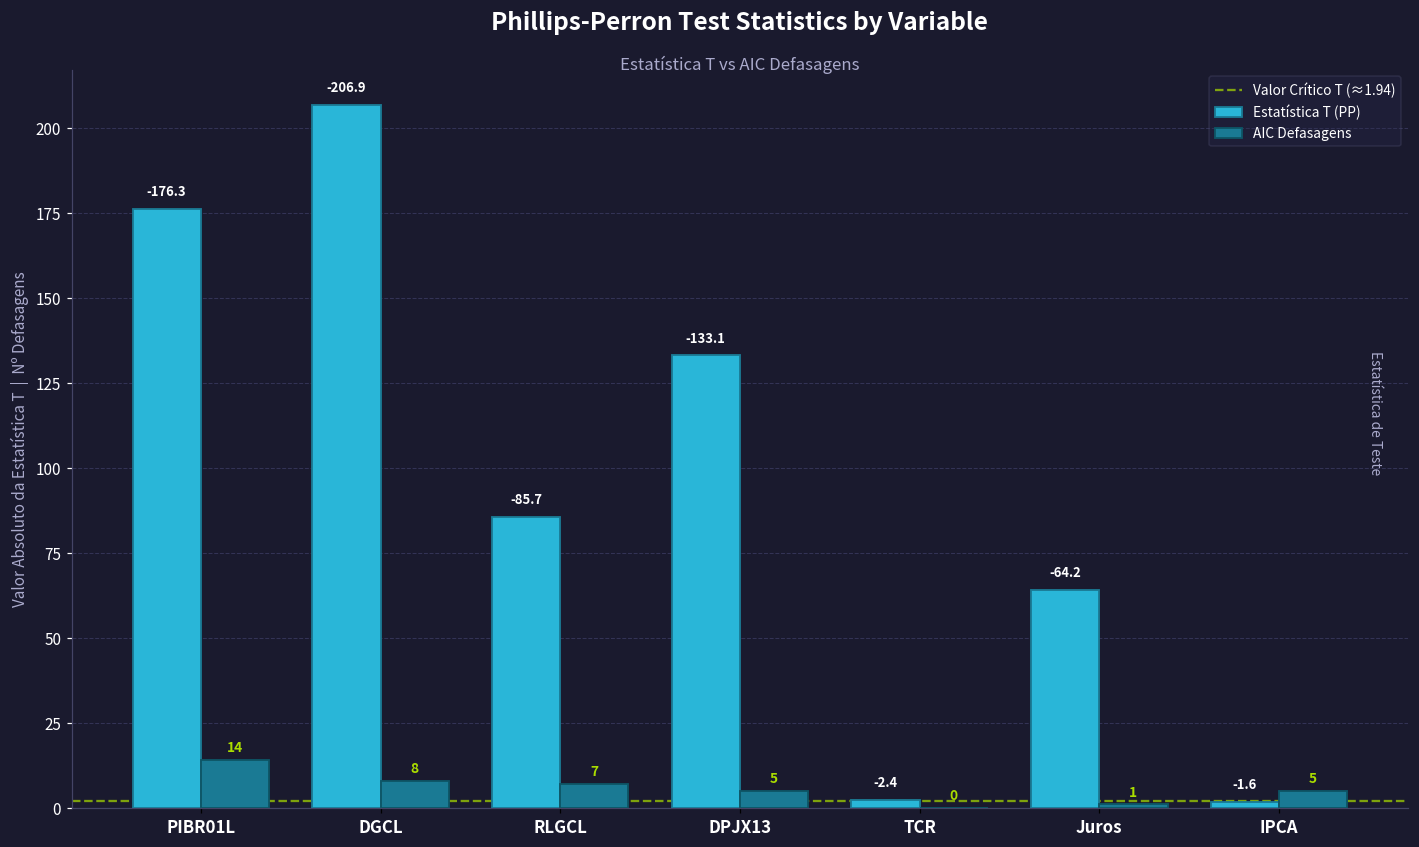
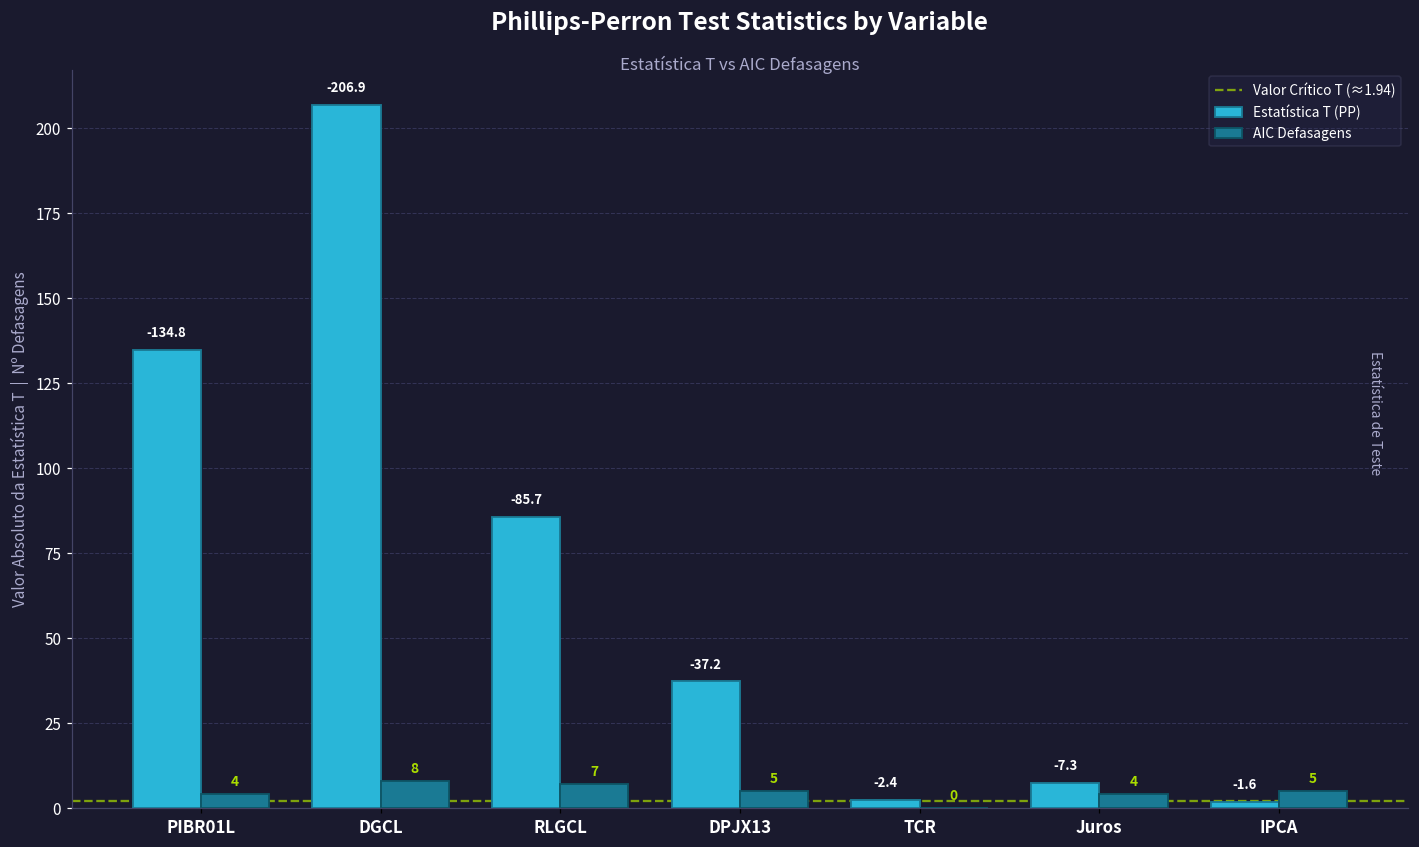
  {
    "Estatística T (PP)": {
-     "PIBR01L": -176.3,
-     "DPJX13": -133.1,
-     "Juros": -64.2
+     "PIBR01L": -134.8,
+     "DPJX13": -37.2,
+     "Juros": -7.3
    },
    "AIC Defasagens": {
-     "PIBR01L": 14,
+     "PIBR01L": 4,
      "DGCL": 8,
      "RLGCL": 7,
      "DPJX13": 5,
      "TCR": 0,
-     "Juros": 1,
+     "Juros": 4,
      "IPCA": 5
    }
  }
